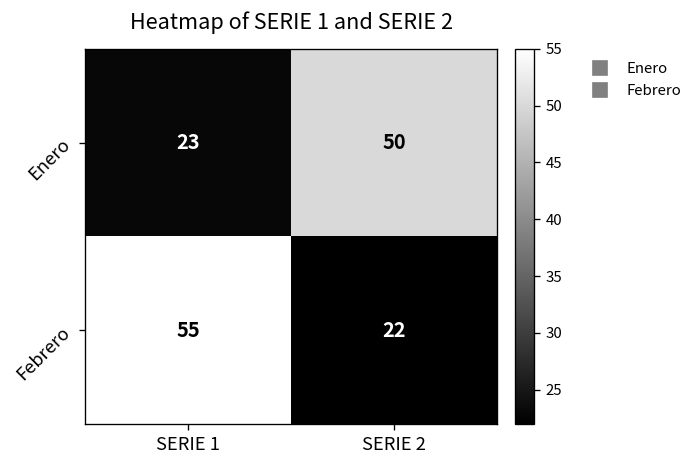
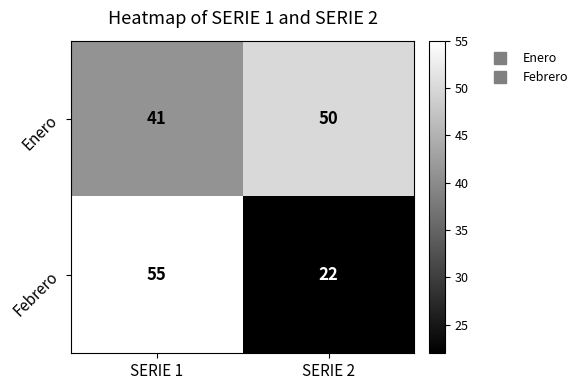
  {
    "Enero": {
-     "SERIE 1": 23,
+     "SERIE 1": 41,
      "SERIE 2": 50
    },
    "Febrero": {
      "SERIE 1": 55,
      "SERIE 2": 22
    }
  }
